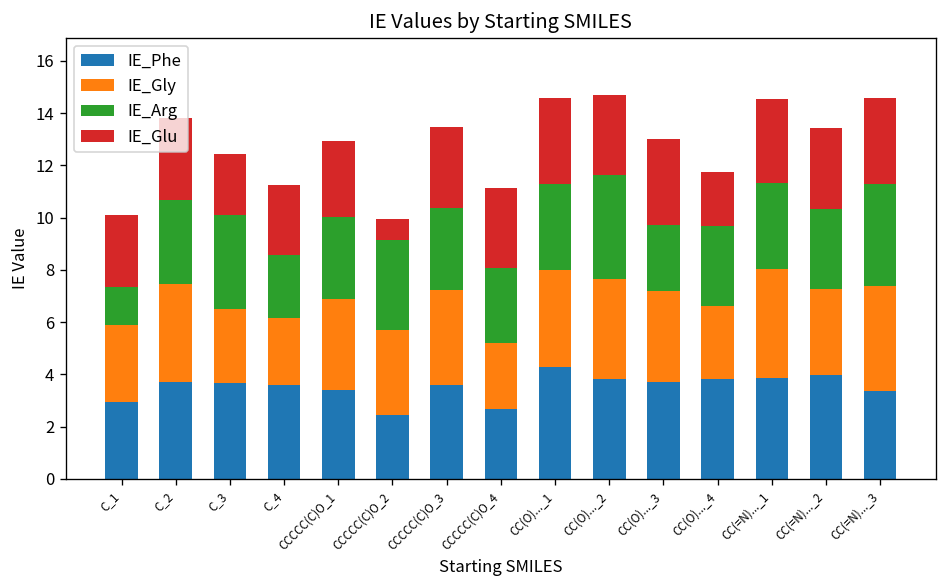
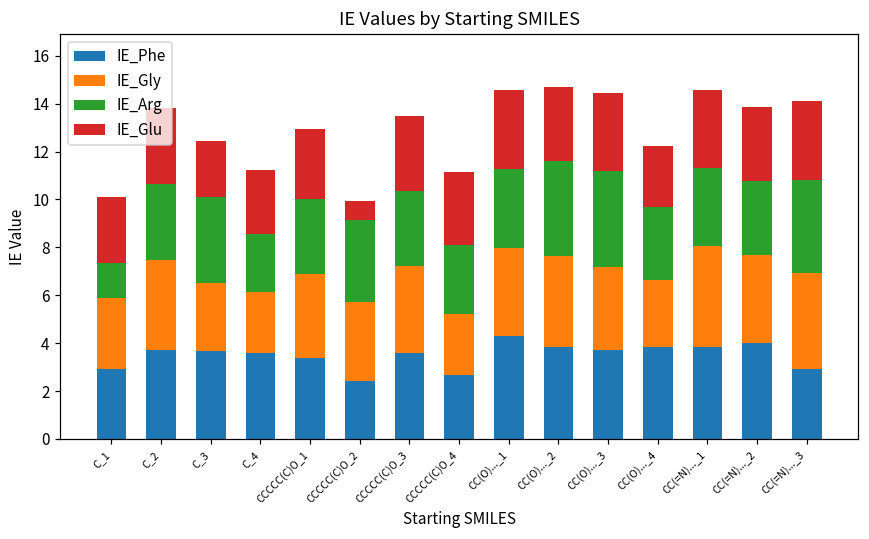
  {
    "IE_Phe": {
      "C_1": 2.9,
      "C_2": 3.7,
      "C_3": 3.7,
      "C_4": 3.6,
      "CCCCC(C)O_1": 3.4,
      "CCCCC(C)O_2": 2.4,
      "CCCCC(C)O_3": 3.6,
      "CCCCC(C)O_4": 2.7,
      "CC(O)..._1": 4.3,
      "CC(O)..._2": 3.8,
      "CC(O)..._3": 3.7,
      "CC(O)..._4": 3.8,
      "CC(=N)..._1": 3.8,
      "CC(=N)..._2": 4.0,
-     "CC(=N)..._3": 3.4
+     "CC(=N)..._3": 2.9
    },
    "IE_Gly": {
      "C_1": 2.9,
      "C_2": 3.8,
      "C_3": 2.8,
      "C_4": 2.6,
      "CCCCC(C)O_1": 3.5,
      "CCCCC(C)O_2": 3.3,
      "CCCCC(C)O_3": 3.6,
      "CCCCC(C)O_4": 2.5,
      "CC(O)..._1": 3.7,
      "CC(O)..._2": 3.8,
      "CC(O)..._3": 3.5,
      "CC(O)..._4": 2.8,
      "CC(=N)..._1": 4.2,
-     "CC(=N)..._2": 3.3,
+     "CC(=N)..._2": 3.7,
      "CC(=N)..._3": 4.0
    },
    "IE_Arg": {
      "C_1": 1.4,
      "C_2": 3.2,
      "C_3": 3.6,
      "C_4": 2.4,
      "CCCCC(C)O_1": 3.1,
      "CCCCC(C)O_2": 3.4,
      "CCCCC(C)O_3": 3.1,
      "CCCCC(C)O_4": 2.9,
      "CC(O)..._1": 3.3,
      "CC(O)..._2": 4.0,
-     "CC(O)..._3": 2.5,
+     "CC(O)..._3": 4.0,
      "CC(O)..._4": 3.1,
      "CC(=N)..._1": 3.3,
      "CC(=N)..._2": 3.1,
      "CC(=N)..._3": 3.9
    },
    "IE_Glu": {
      "C_1": 2.8,
      "C_3": 2.3,
      "C_4": 2.7,
      "CCCCC(C)O_1": 2.9,
      "CCCCC(C)O_2": 0.8,
      "CCCCC(C)O_3": 3.1,
      "CCCCC(C)O_4": 3.1,
      "CC(O)..._1": 3.3,
      "CC(O)..._2": 3.1,
      "CC(O)..._3": 3.3,
-     "CC(O)..._4": 2.0,
+     "CC(O)..._4": 2.6,
      "CC(=N)..._1": 3.2,
      "CC(=N)..._2": 3.1,
      "CC(=N)..._3": 3.3
    }
  }
